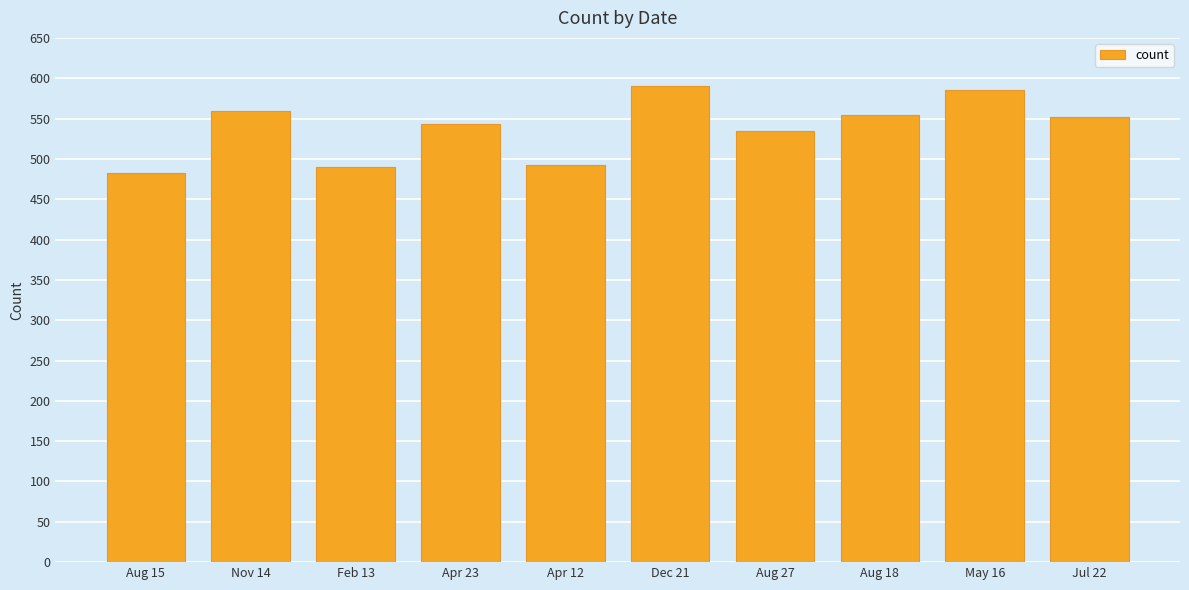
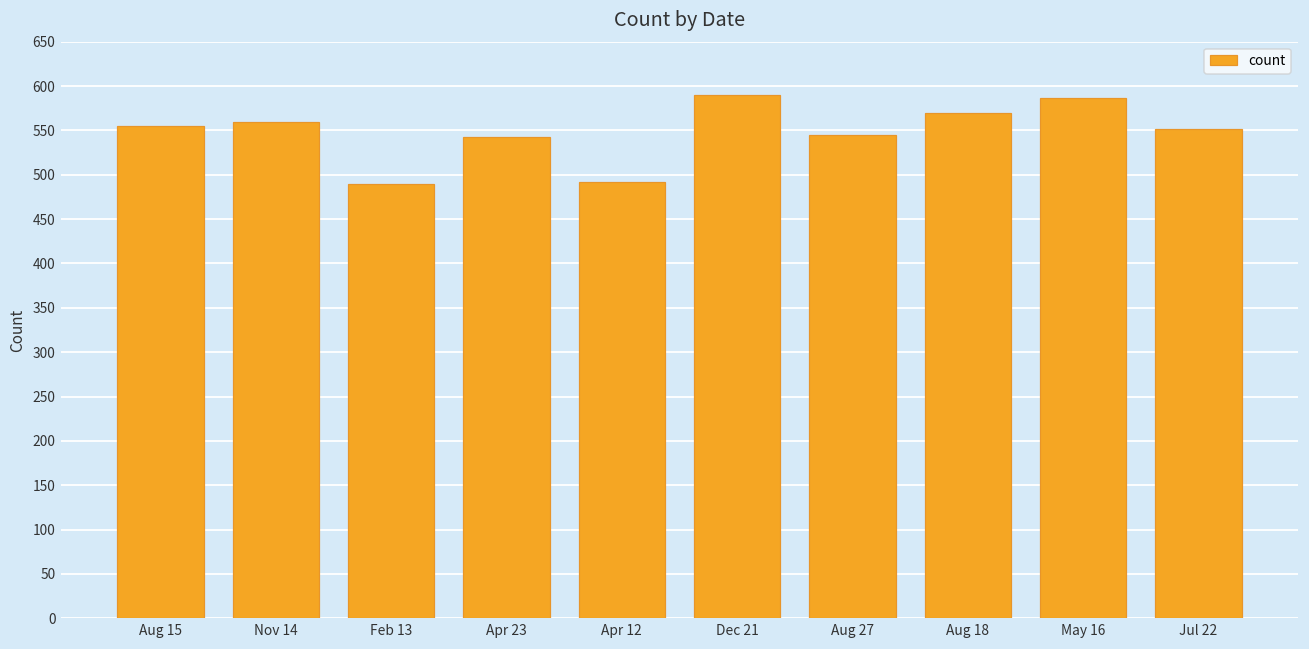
  {
-   "Aug 15": 480,
+   "Aug 15": 560,
    "Nov 14": 560,
    "Feb 13": 490,
    "Apr 23": 540,
    "Apr 12": 490,
    "Dec 21": 590,
-   "Aug 27": 530,
-   "Aug 18": 550,
+   "Aug 27": 550,
+   "Aug 18": 570,
    "May 16": 590,
    "Jul 22": 550
  }
